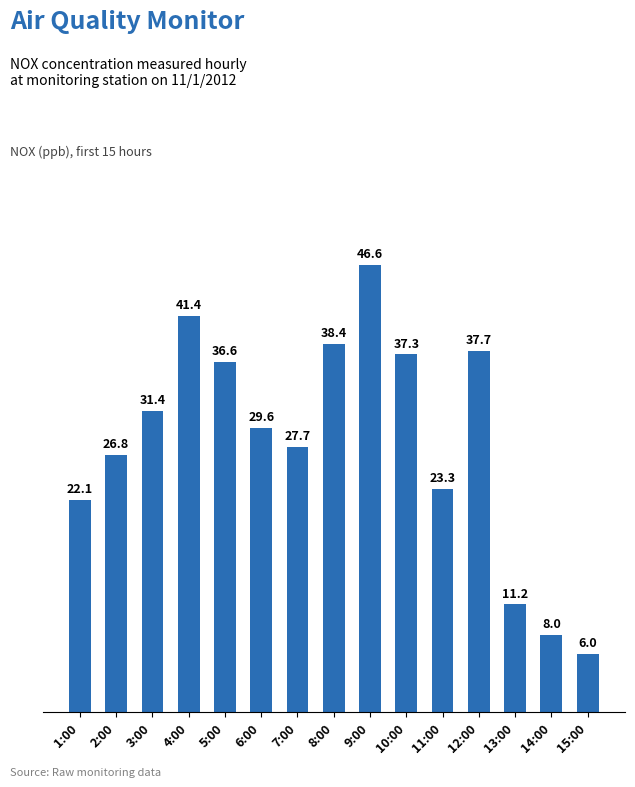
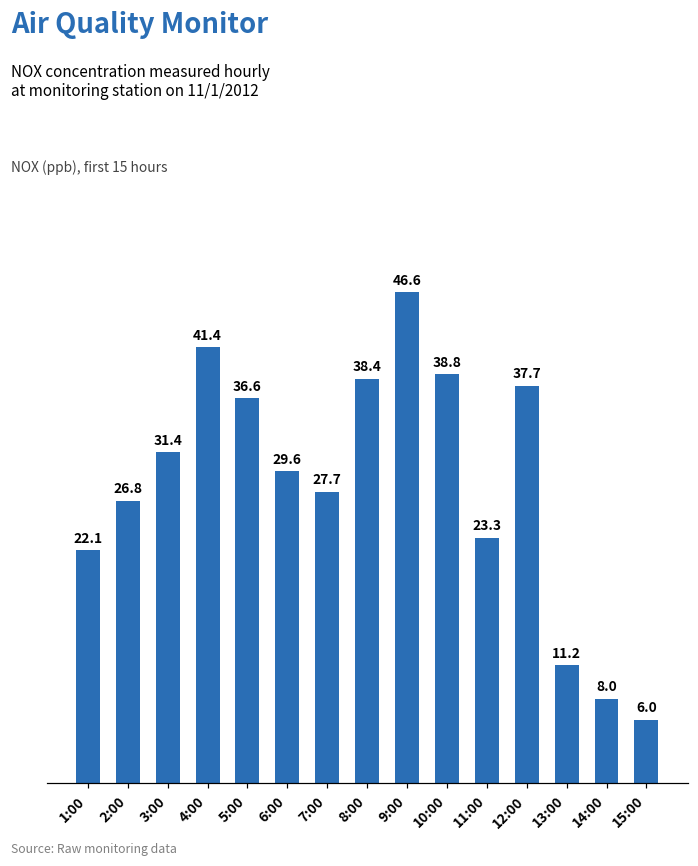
  {
    "1:00": 22.1,
    "2:00": 26.8,
    "3:00": 31.4,
    "4:00": 41.4,
    "5:00": 36.6,
    "6:00": 29.6,
    "7:00": 27.7,
    "8:00": 38.4,
    "9:00": 46.6,
-   "10:00": 37.3,
+   "10:00": 38.8,
    "11:00": 23.3,
    "12:00": 37.7,
    "13:00": 11.2,
    "14:00": 8.0,
    "15:00": 6.0
  }
